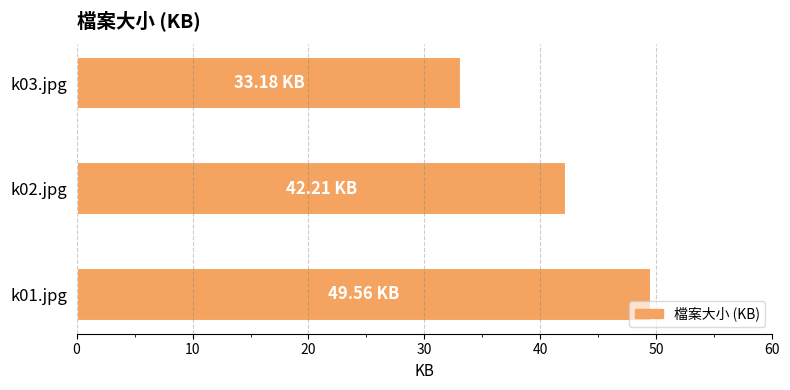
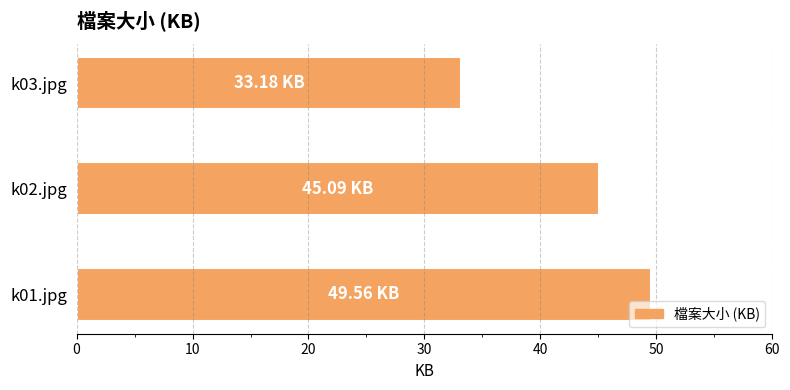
  {
    "k03.jpg": 33.18,
-   "k02.jpg": 42.21,
+   "k02.jpg": 45.09,
    "k01.jpg": 49.56
  }
